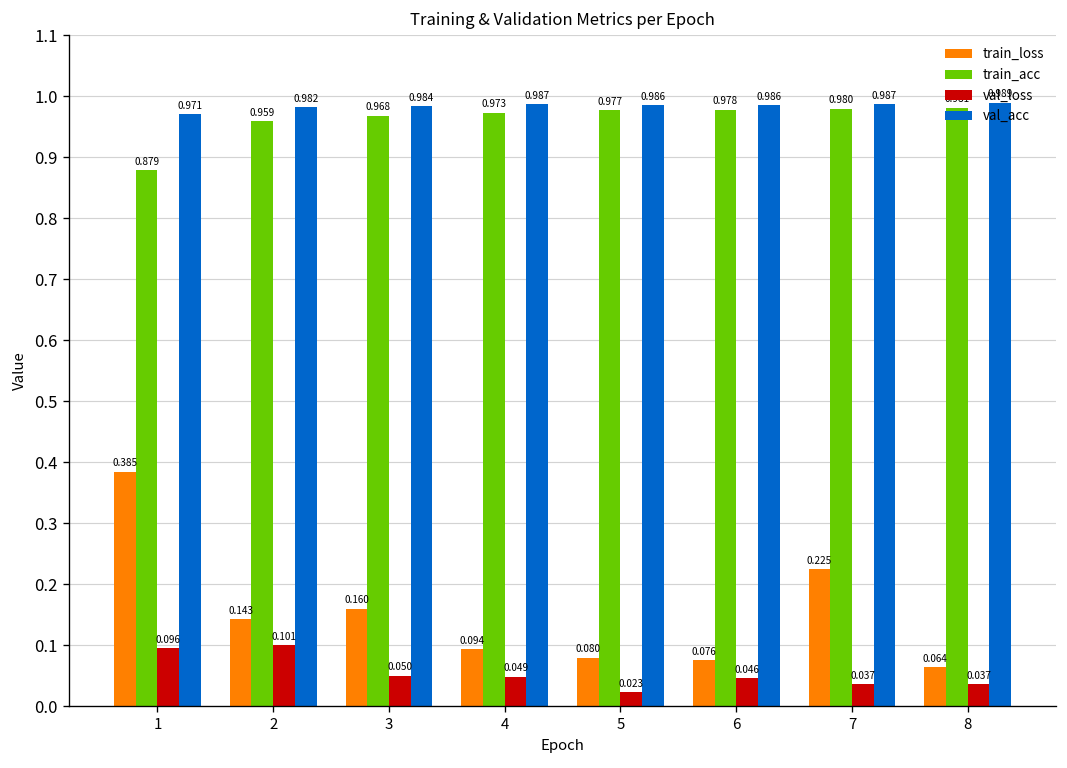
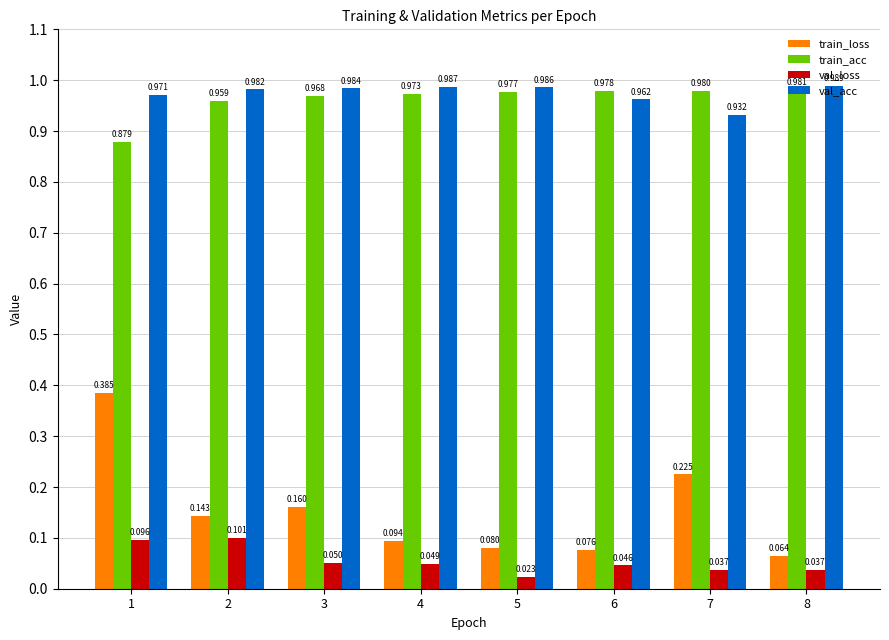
  {
    "train_loss": {
      "1": 0.385,
      "2": 0.143,
      "3": 0.160,
      "4": 0.094,
      "5": 0.080,
      "6": 0.076,
      "7": 0.225,
      "8": 0.064
    },
    "train_acc": {
      "1": 0.879,
      "2": 0.959,
      "3": 0.968,
      "4": 0.973,
      "5": 0.977,
      "6": 0.978,
      "7": 0.980,
      "8": 0.981
    },
    "val_loss": {
      "1": 0.096,
      "2": 0.101,
      "3": 0.050,
      "4": 0.049,
      "5": 0.023,
      "6": 0.046,
      "7": 0.037,
      "8": 0.037
    },
    "val_acc": {
      "1": 0.971,
      "2": 0.982,
      "3": 0.984,
      "4": 0.987,
      "5": 0.986,
-     "6": 0.986,
-     "7": 0.987,
+     "6": 0.962,
+     "7": 0.932,
      "8": 0.989
    }
  }
